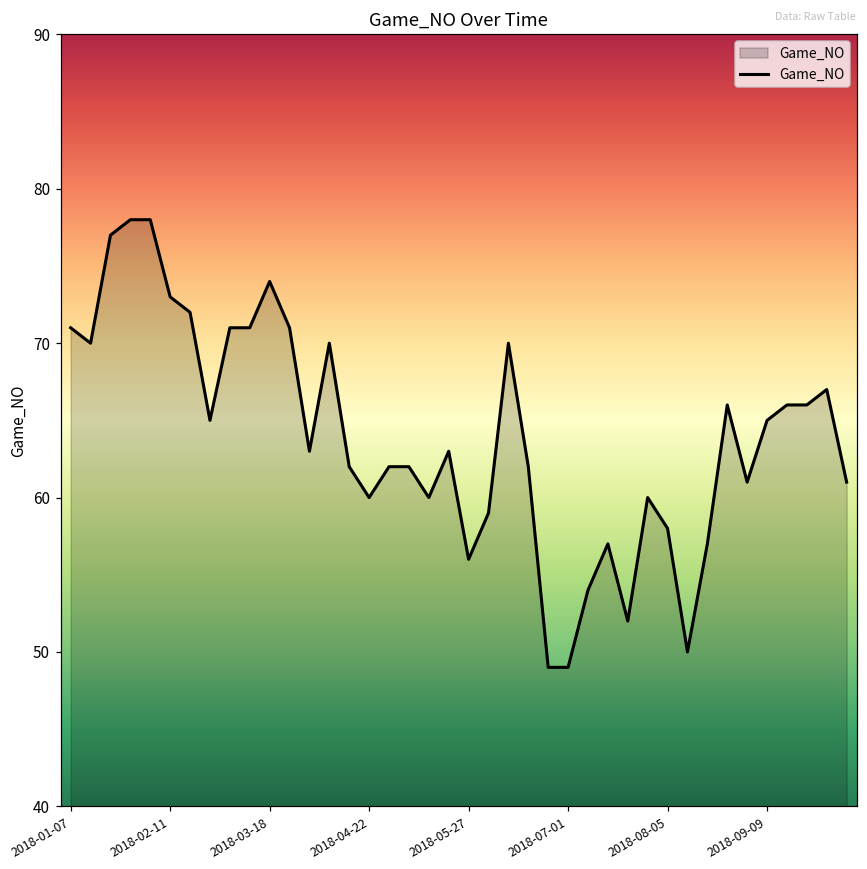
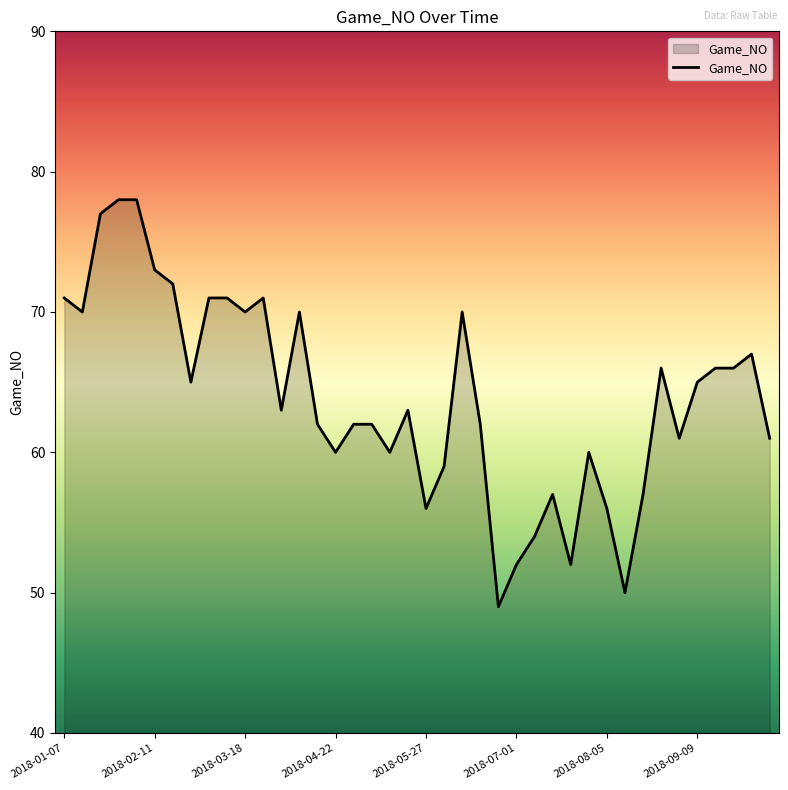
  {
    "2018-01-07": 71,
    "2018-02-11": 73,
-   "2018-03-18": 74,
+   "2018-03-18": 70,
    "2018-04-22": 60,
    "2018-05-27": 56,
-   "2018-07-01": 49,
-   "2018-08-05": 58,
+   "2018-07-01": 52,
+   "2018-08-05": 56,
    "2018-09-09": 65
  }
